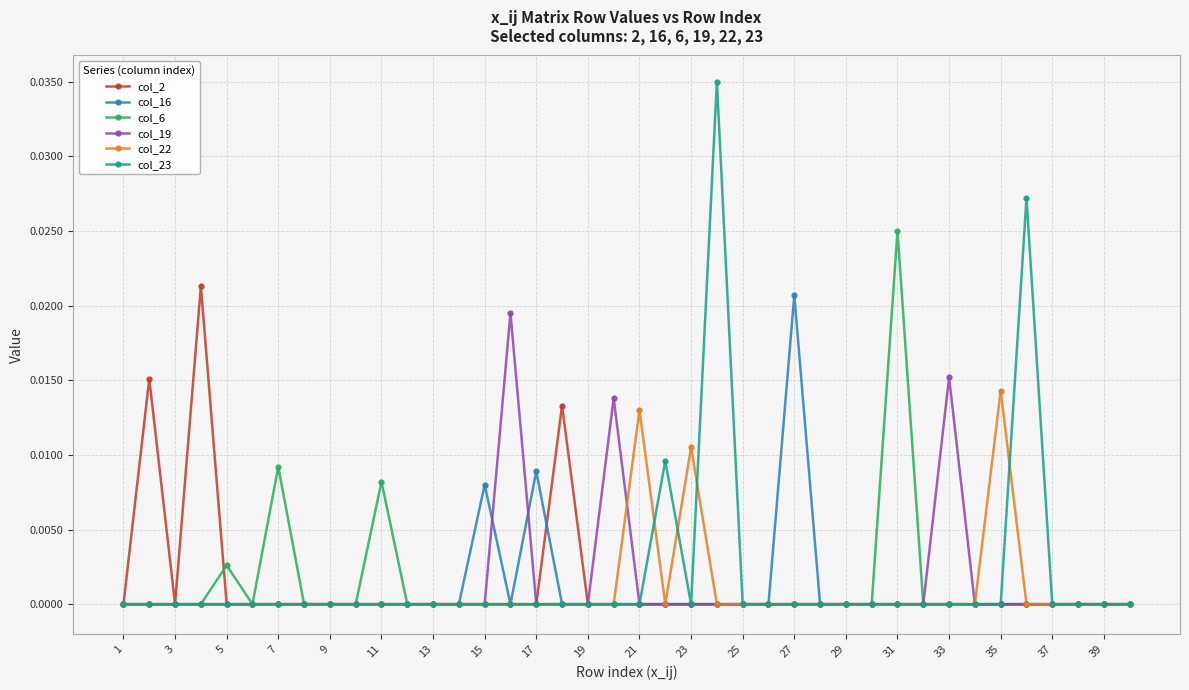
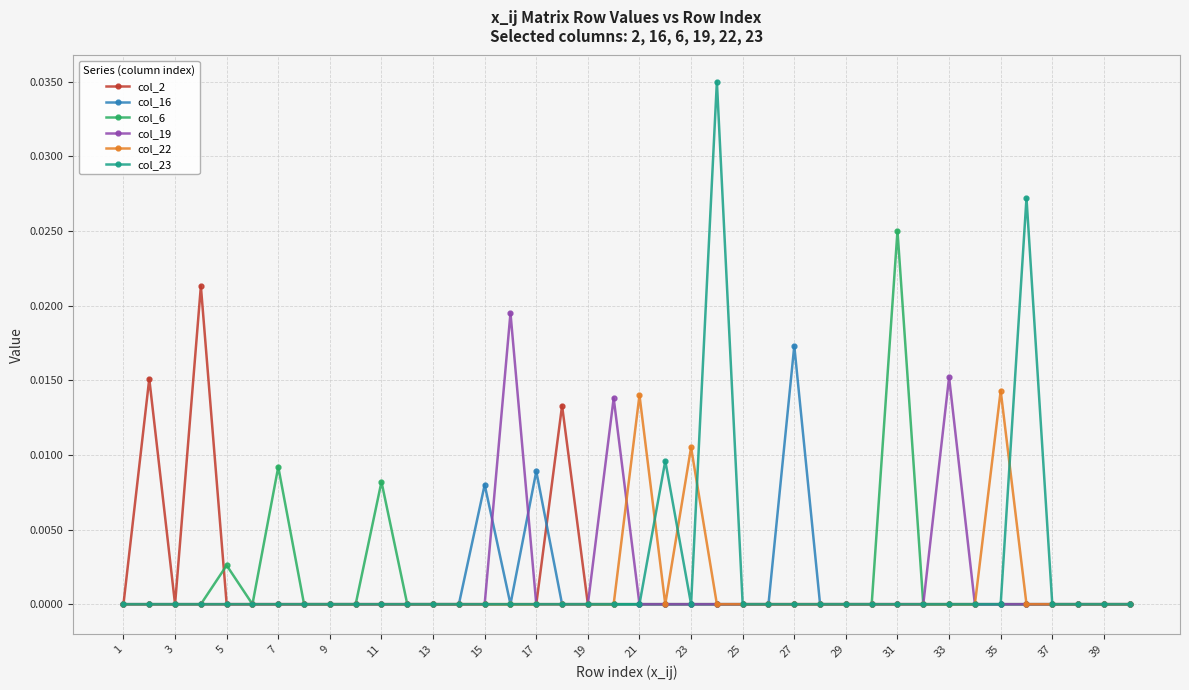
  {
    "col_16": {
      "15": 0.0080,
      "17": 0.0089,
-     "27": 0.0207
+     "27": 0.0173
    },
    "col_19": {
      "33": 0.0152
    },
    "col_22": {
-     "21": 0.013,
+     "21": 0.014,
      "23": 0.0105,
      "35": 0.0143
    }
  }
